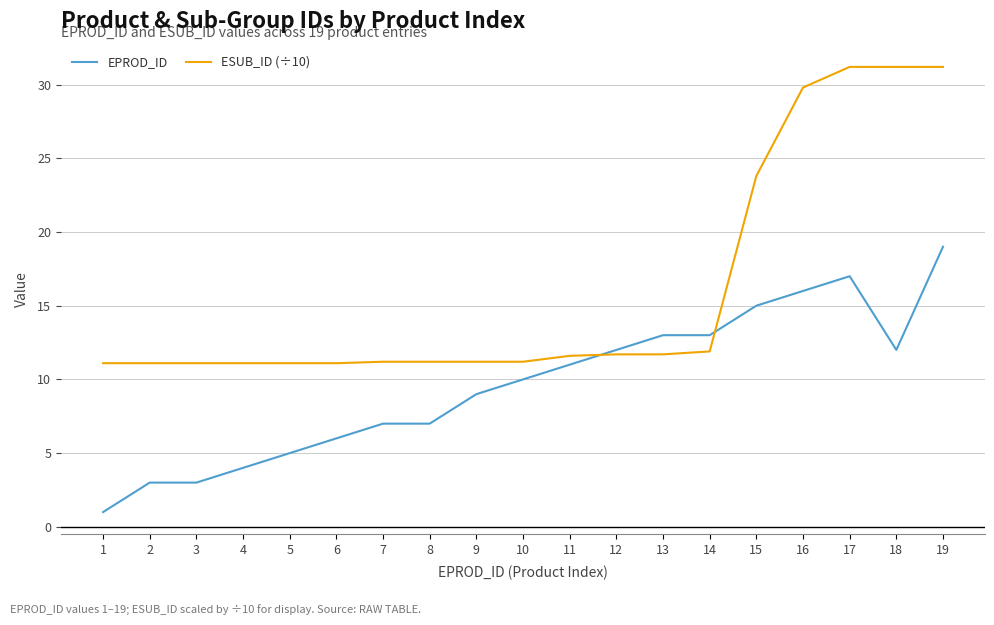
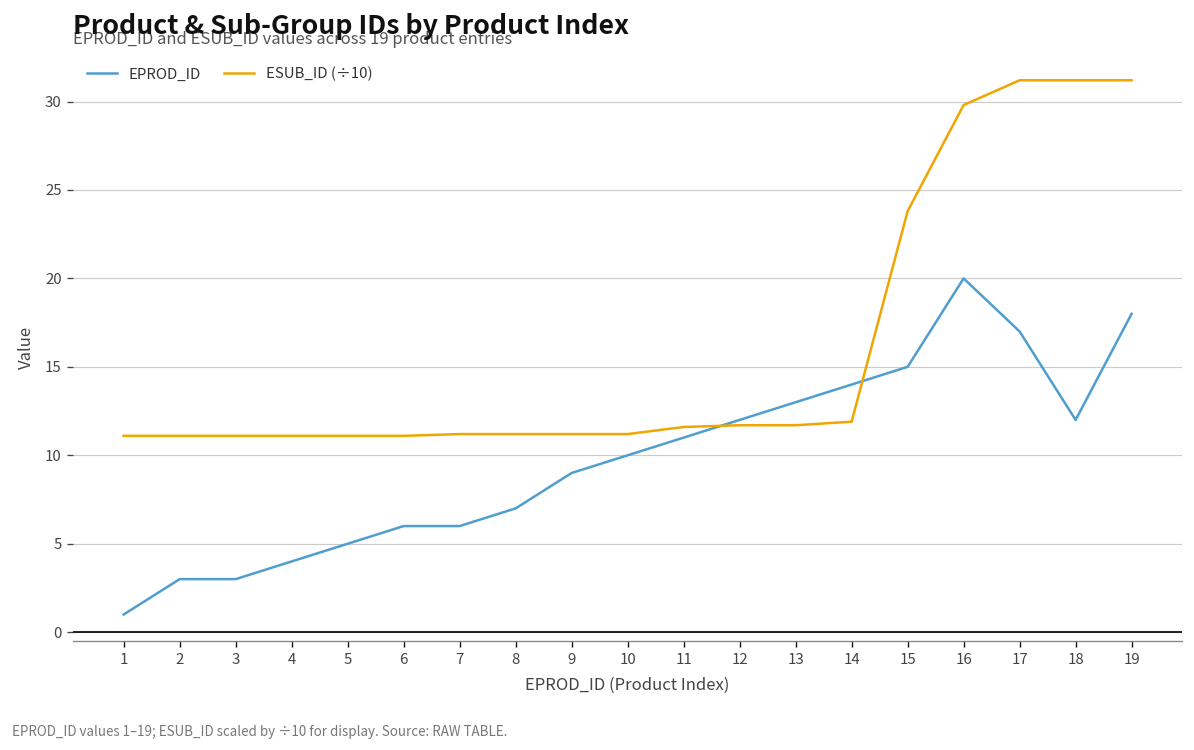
  {
    "EPROD_ID": {
      "1": 1,
      "2": 3,
      "3": 3,
      "4": 4,
      "5": 5,
      "6": 6,
-     "7": 7,
+     "7": 6,
      "8": 7,
      "9": 9,
      "10": 10,
      "11": 11,
      "12": 12,
      "13": 13,
-     "14": 13,
+     "14": 14,
      "15": 15,
-     "16": 16,
+     "16": 20,
      "17": 17,
      "18": 12,
-     "19": 19
+     "19": 18
    },
    "ESUB_ID (÷10)": {
      "1": 11,
      "2": 11,
      "3": 11,
      "4": 11,
      "5": 11,
      "6": 11,
      "7": 11.2,
      "8": 11.2,
      "9": 11.2,
      "10": 11.2,
      "11": 11.6,
      "12": 11.7,
      "13": 11.7,
      "14": 12,
      "15": 23.8,
      "16": 29.8,
      "17": 31.2,
      "18": 31.2,
      "19": 31.2
    }
  }
